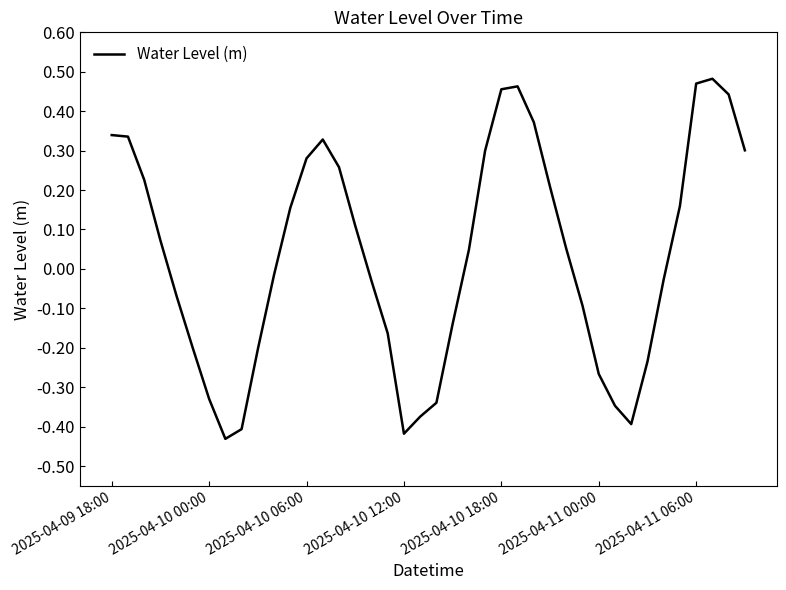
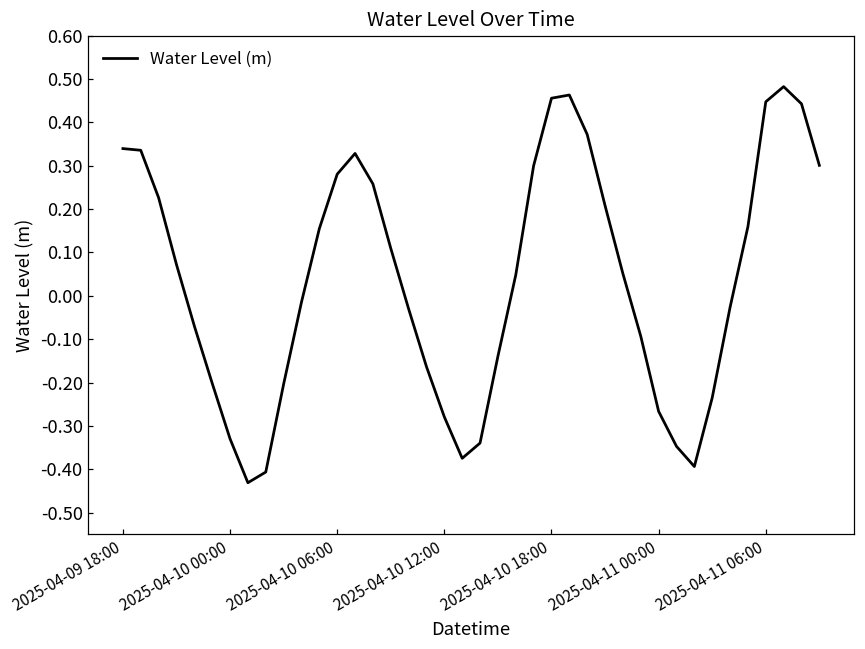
  {
    "2025-04-09 18:00": 0.34,
    "2025-04-10 00:00": -0.33,
    "2025-04-10 06:00": 0.28,
-   "2025-04-10 12:00": -0.42,
+   "2025-04-10 12:00": -0.28,
    "2025-04-10 18:00": 0.46,
    "2025-04-11 00:00": -0.27,
-   "2025-04-11 06:00": 0.47
+   "2025-04-11 06:00": 0.45
  }
